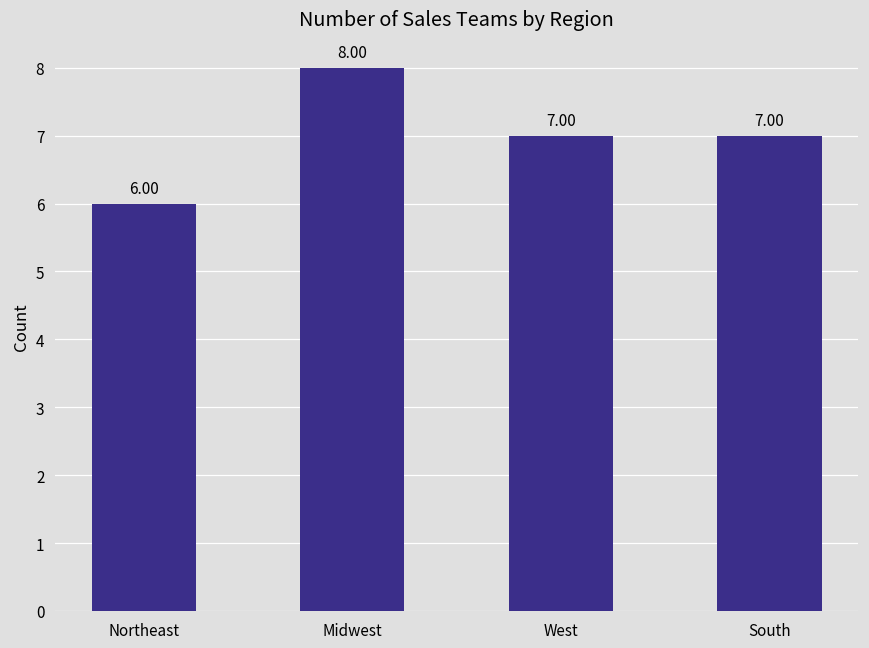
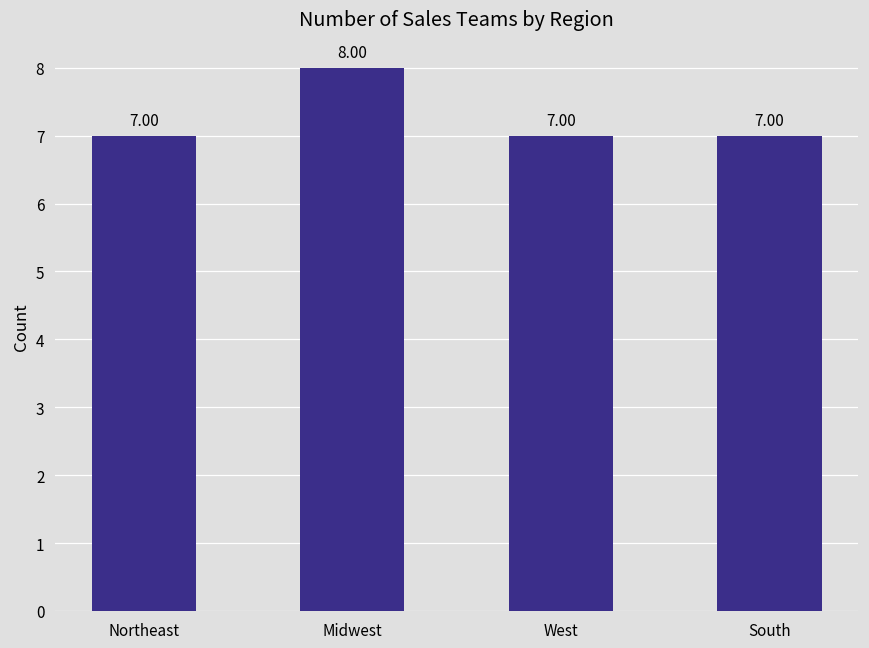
  {
-   "Northeast": 6.00,
+   "Northeast": 7.00,
    "Midwest": 8.00,
    "West": 7.00,
    "South": 7.00
  }
